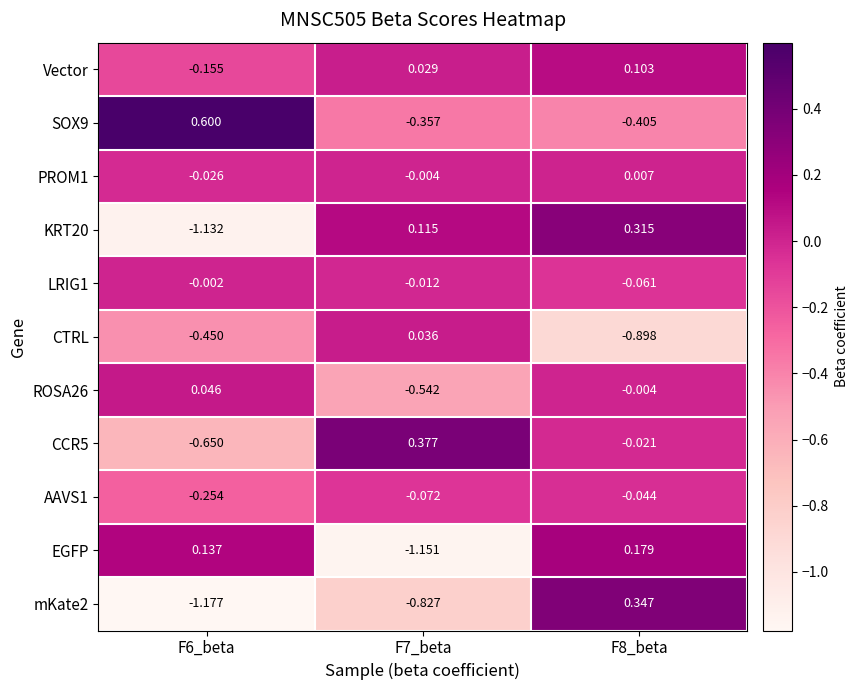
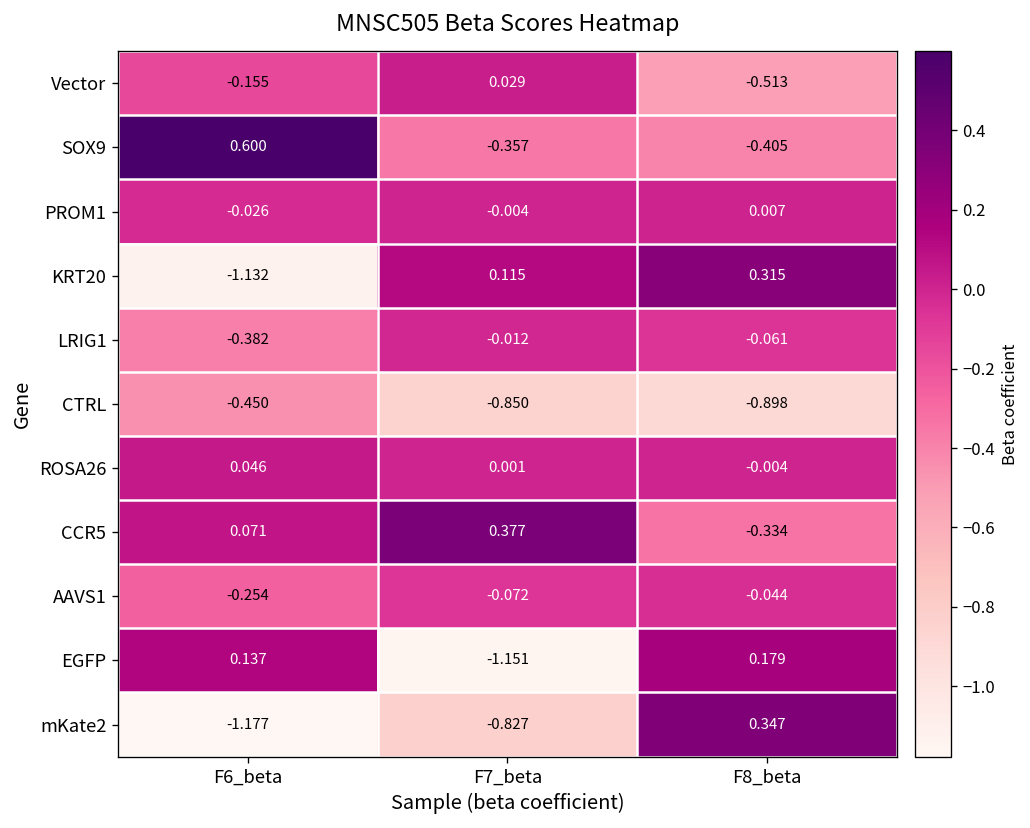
  {
    "Vector": {
      "F6_beta": -0.155,
      "F7_beta": 0.029,
-     "F8_beta": 0.103
+     "F8_beta": -0.513
    },
    "SOX9": {
      "F6_beta": 0.600,
      "F7_beta": -0.357,
      "F8_beta": -0.405
    },
    "PROM1": {
      "F6_beta": -0.026,
      "F7_beta": -0.004,
      "F8_beta": 0.007
    },
    "KRT20": {
      "F6_beta": -1.132,
      "F7_beta": 0.115,
      "F8_beta": 0.315
    },
    "LRIG1": {
-     "F6_beta": -0.002,
+     "F6_beta": -0.382,
      "F7_beta": -0.012,
      "F8_beta": -0.061
    },
    "CTRL": {
      "F6_beta": -0.450,
-     "F7_beta": 0.036,
+     "F7_beta": -0.850,
      "F8_beta": -0.898
    },
    "ROSA26": {
      "F6_beta": 0.046,
-     "F7_beta": -0.542,
+     "F7_beta": 0.001,
      "F8_beta": -0.004
    },
    "CCR5": {
-     "F6_beta": -0.650,
+     "F6_beta": 0.071,
      "F7_beta": 0.377,
-     "F8_beta": -0.021
+     "F8_beta": -0.334
    },
    "AAVS1": {
      "F6_beta": -0.254,
      "F7_beta": -0.072,
      "F8_beta": -0.044
    },
    "EGFP": {
      "F6_beta": 0.137,
      "F7_beta": -1.151,
      "F8_beta": 0.179
    },
    "mKate2": {
      "F6_beta": -1.177,
      "F7_beta": -0.827,
      "F8_beta": 0.347
    }
  }
